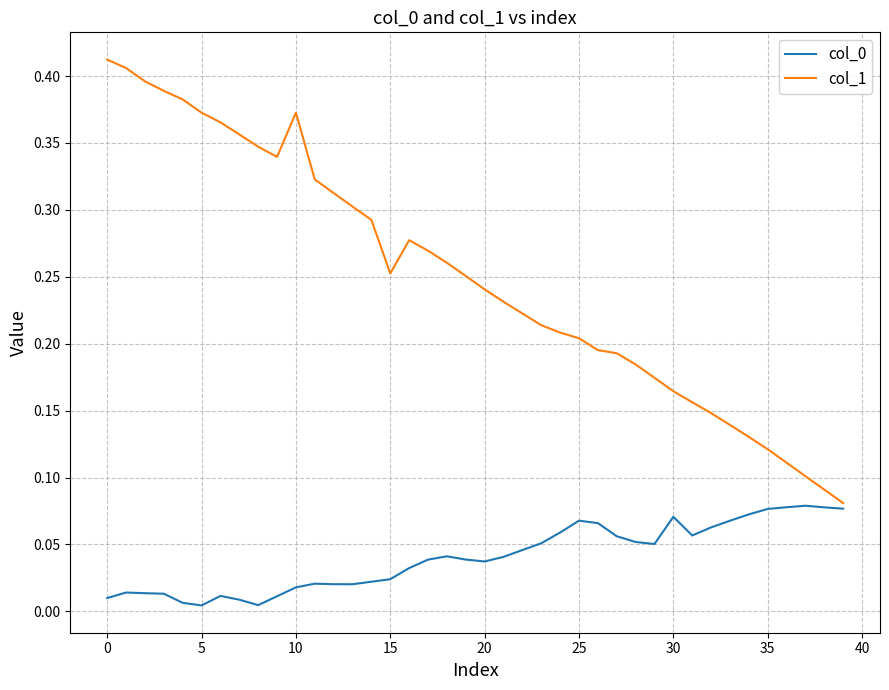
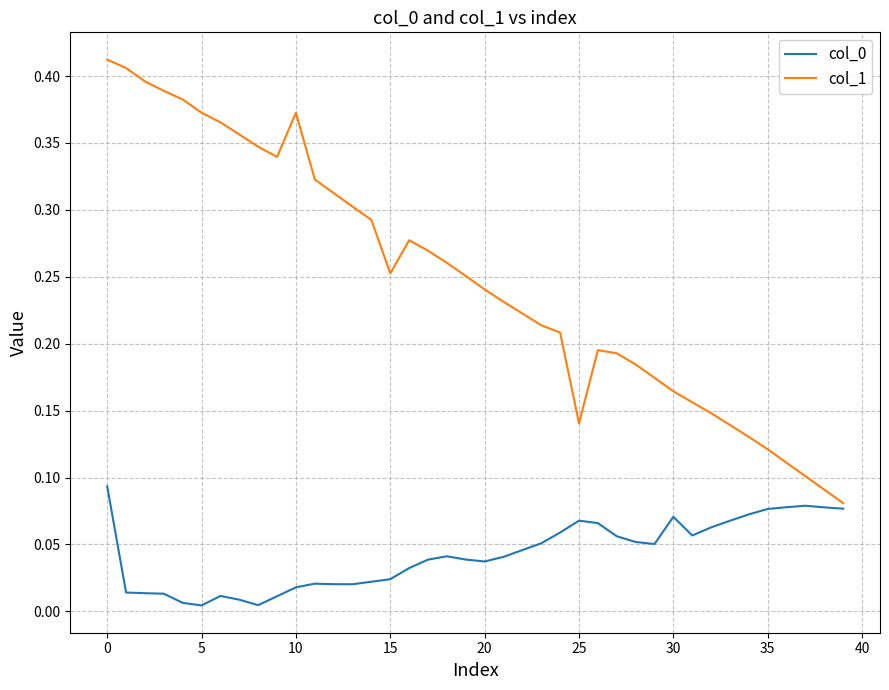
  {
    "col_0": {
-     "0": 0.010,
+     "0": 0.093,
      "5": 0.004,
      "10": 0.018,
      "15": 0.024,
      "20": 0.037,
      "25": 0.068,
      "30": 0.071,
      "35": 0.077
    },
    "col_1": {
      "0": 0.412,
      "5": 0.373,
      "10": 0.373,
      "15": 0.252,
      "20": 0.241,
-     "25": 0.204,
+     "25": 0.140,
      "30": 0.164,
      "35": 0.121
    }
  }
